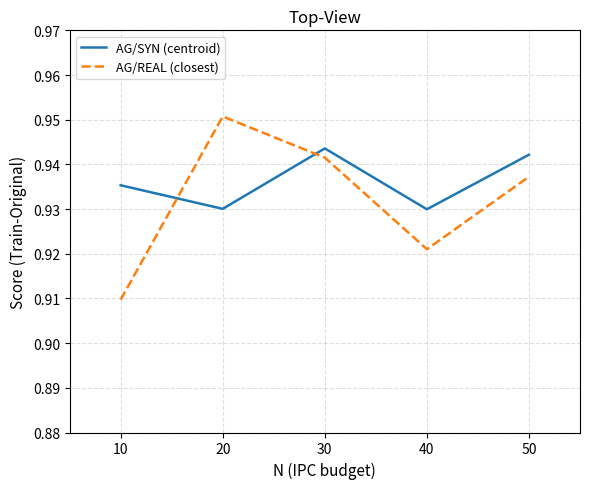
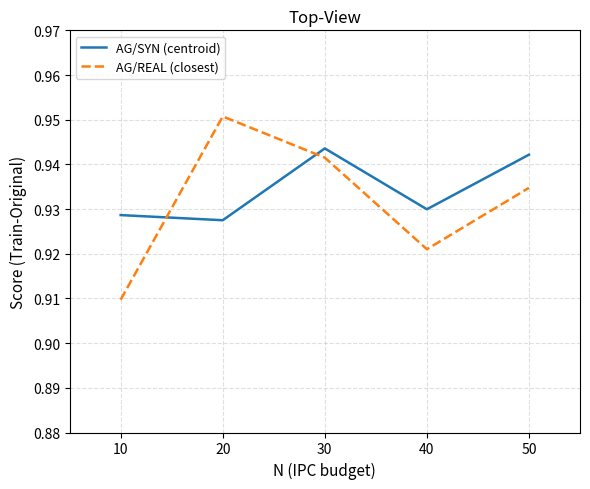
  {
    "AG/SYN (centroid)": {
-     "10": 0.935,
-     "20": 0.930,
+     "10": 0.929,
+     "20": 0.928,
      "30": 0.944,
      "40": 0.930,
      "50": 0.942
    },
    "AG/REAL (closest)": {
      "10": 0.910,
      "20": 0.951,
      "30": 0.942,
      "40": 0.921,
-     "50": 0.937
+     "50": 0.935
    }
  }
